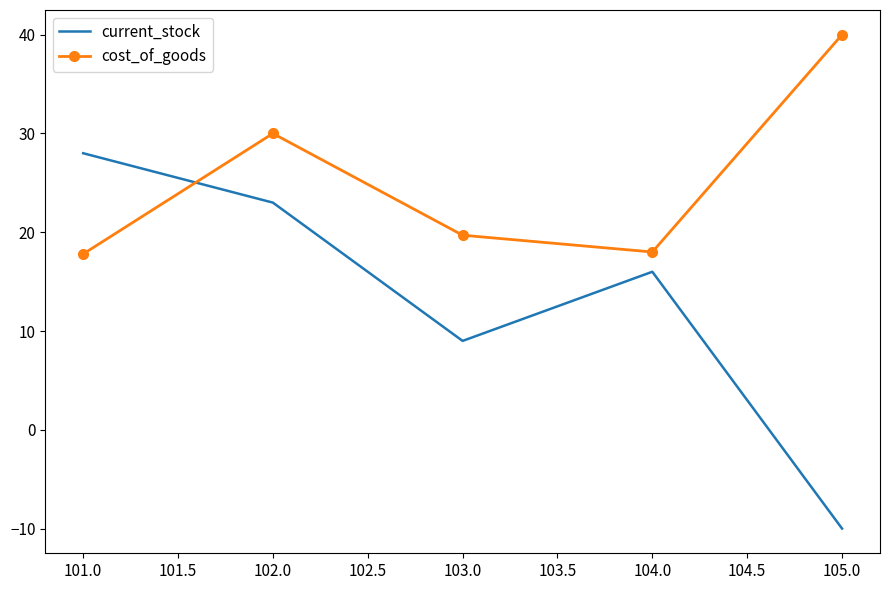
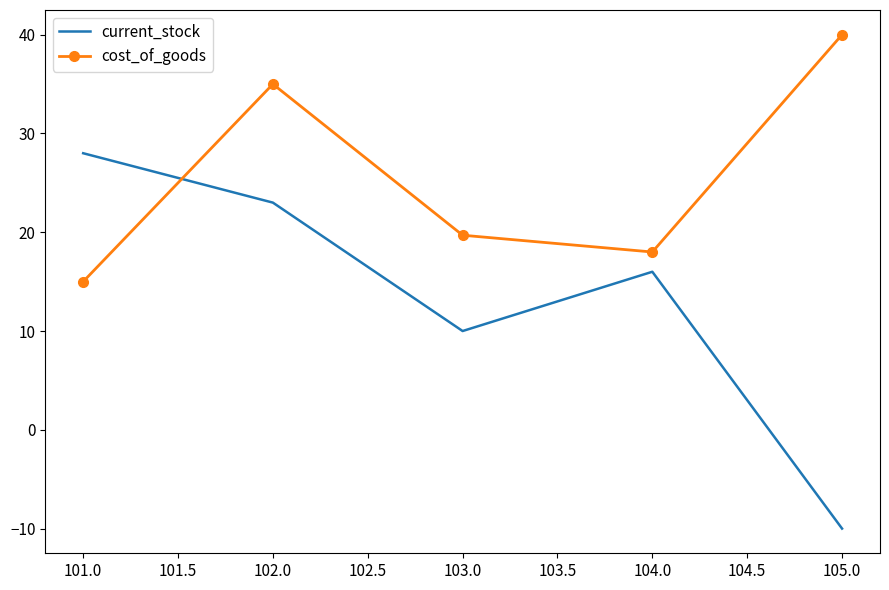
  {
    "current_stock": {
      "101.0": 28,
      "102.0": 23,
-     "103.0": 9,
+     "103.0": 10,
      "104.0": 16,
      "105.0": -10
    },
    "cost_of_goods": {
-     "101.0": 18,
-     "102.0": 30,
+     "101.0": 15,
+     "102.0": 35,
      "103.0": 20,
      "104.0": 18,
      "105.0": 40
    }
  }
